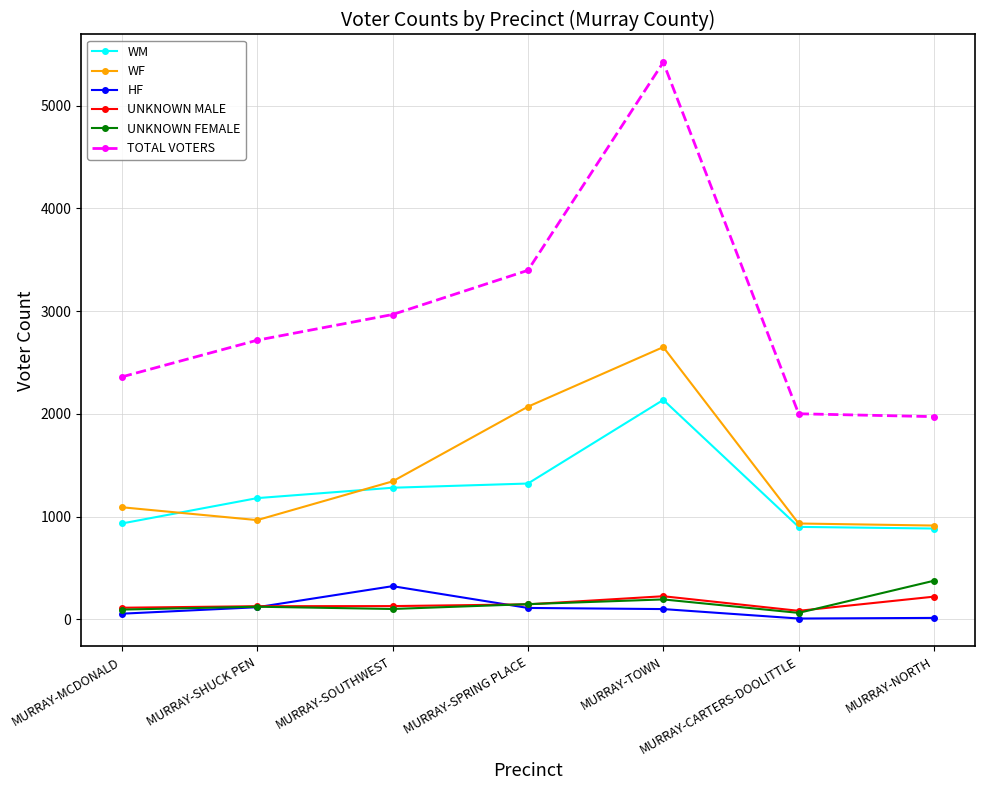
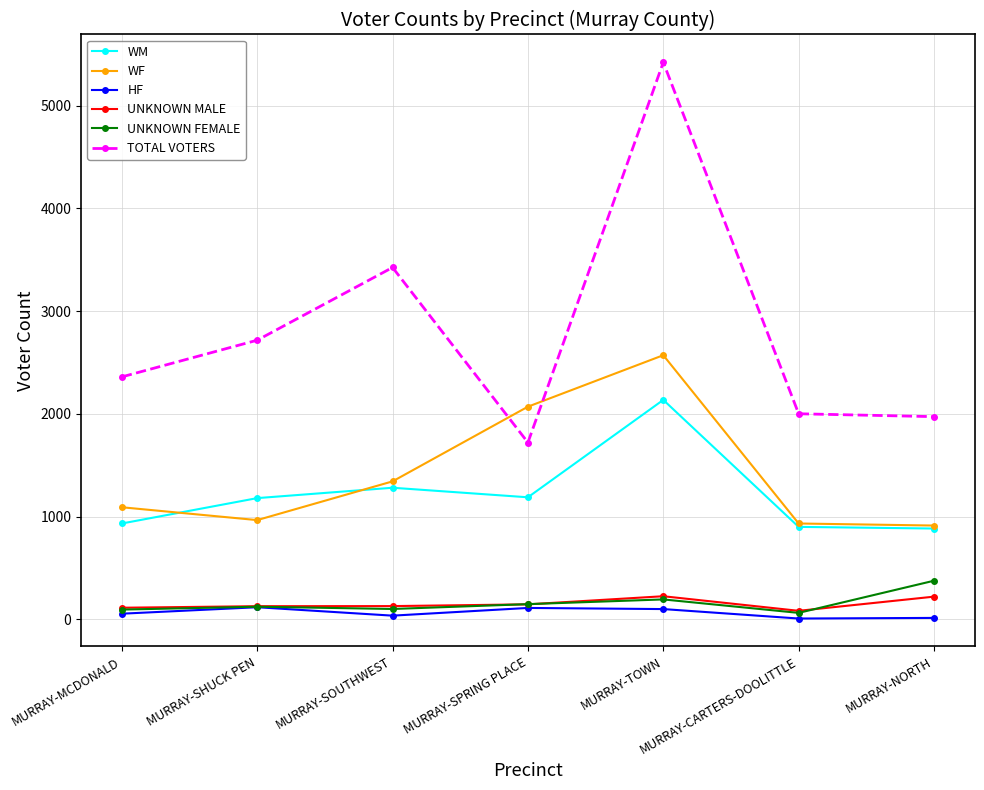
  {
    "WM": {
      "MURRAY-MCDONALD": 930,
      "MURRAY-SHUCK PEN": 1180,
      "MURRAY-SOUTHWEST": 1280,
-     "MURRAY-SPRING PLACE": 1320,
+     "MURRAY-SPRING PLACE": 1190,
      "MURRAY-TOWN": 2140,
      "MURRAY-CARTERS-DOOLITTLE": 900,
      "MURRAY-NORTH": 880
    },
    "WF": {
      "MURRAY-MCDONALD": 1090,
      "MURRAY-SHUCK PEN": 970,
      "MURRAY-SOUTHWEST": 1340,
      "MURRAY-SPRING PLACE": 2070,
-     "MURRAY-TOWN": 2650,
+     "MURRAY-TOWN": 2570,
      "MURRAY-CARTERS-DOOLITTLE": 930,
      "MURRAY-NORTH": 910
    },
    "HF": {
      "MURRAY-MCDONALD": 50,
-     "MURRAY-SOUTHWEST": 320,
+     "MURRAY-SOUTHWEST": 40,
      "MURRAY-SPRING PLACE": 110,
      "MURRAY-TOWN": 100,
      "MURRAY-CARTERS-DOOLITTLE": 10,
      "MURRAY-NORTH": 10
    },
    "UNKNOWN MALE": {
      "MURRAY-SOUTHWEST": 130,
      "MURRAY-TOWN": 220,
      "MURRAY-NORTH": 220
    },
    "UNKNOWN FEMALE": {
      "MURRAY-SOUTHWEST": 100,
      "MURRAY-TOWN": 190,
      "MURRAY-NORTH": 380
    },
    "TOTAL VOTERS": {
      "MURRAY-MCDONALD": 2360,
      "MURRAY-SHUCK PEN": 2720,
-     "MURRAY-SOUTHWEST": 2970,
-     "MURRAY-SPRING PLACE": 3400,
+     "MURRAY-SOUTHWEST": 3420,
+     "MURRAY-SPRING PLACE": 1720,
      "MURRAY-TOWN": 5420,
      "MURRAY-CARTERS-DOOLITTLE": 2000,
      "MURRAY-NORTH": 1970
    }
  }
